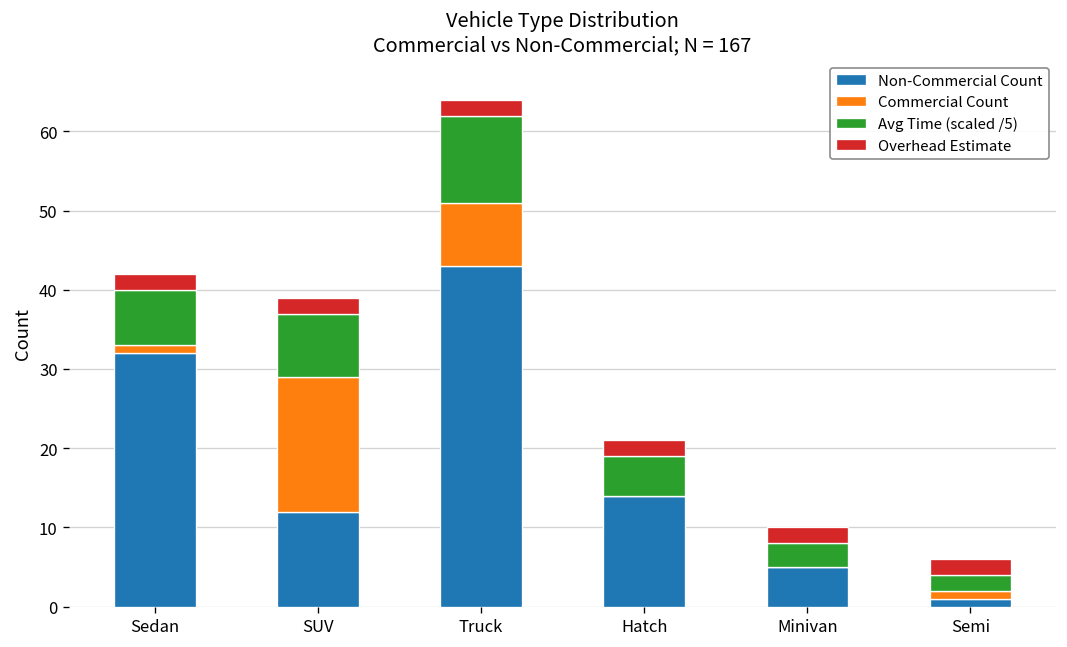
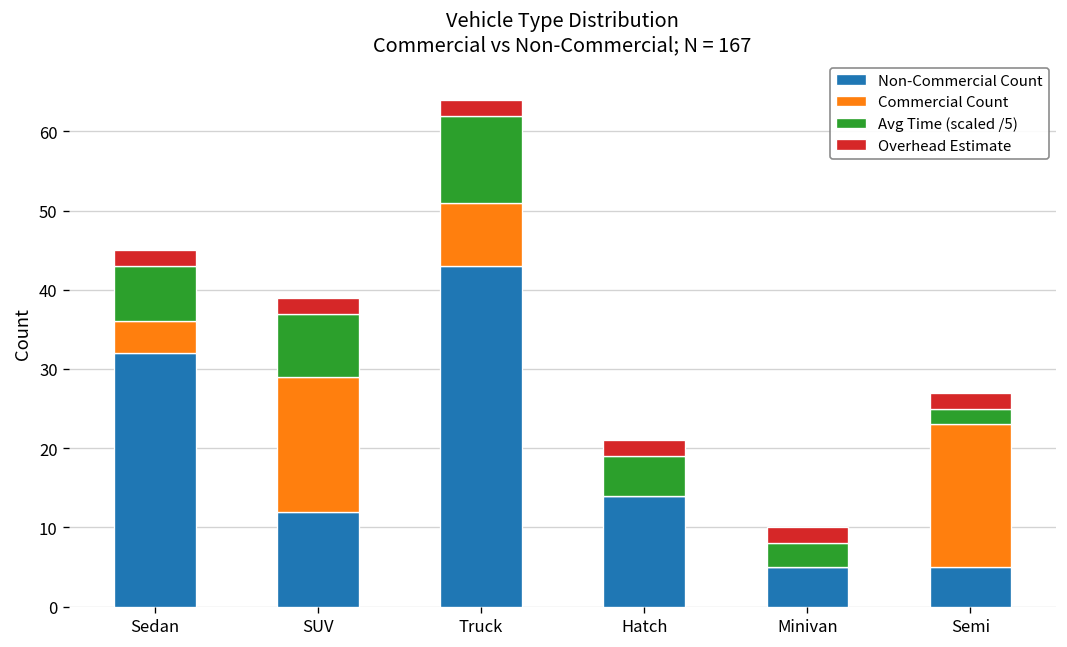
  {
    "Non-Commercial Count": {
      "Sedan": 32,
      "SUV": 12,
      "Truck": 43,
      "Hatch": 14,
      "Minivan": 5,
-     "Semi": 1
+     "Semi": 5
    },
    "Commercial Count": {
-     "Sedan": 1,
+     "Sedan": 4,
      "SUV": 17,
      "Truck": 8,
      "Hatch": 0,
      "Minivan": 0,
-     "Semi": 1
+     "Semi": 18
    },
    "Avg Time (scaled /5)": {
      "Sedan": 7,
      "SUV": 8,
      "Truck": 11,
      "Hatch": 5,
      "Minivan": 3,
      "Semi": 2
    },
    "Overhead Estimate": {
      "Sedan": 2,
      "SUV": 2,
      "Truck": 2,
      "Hatch": 2,
      "Minivan": 2,
      "Semi": 2
    }
  }
